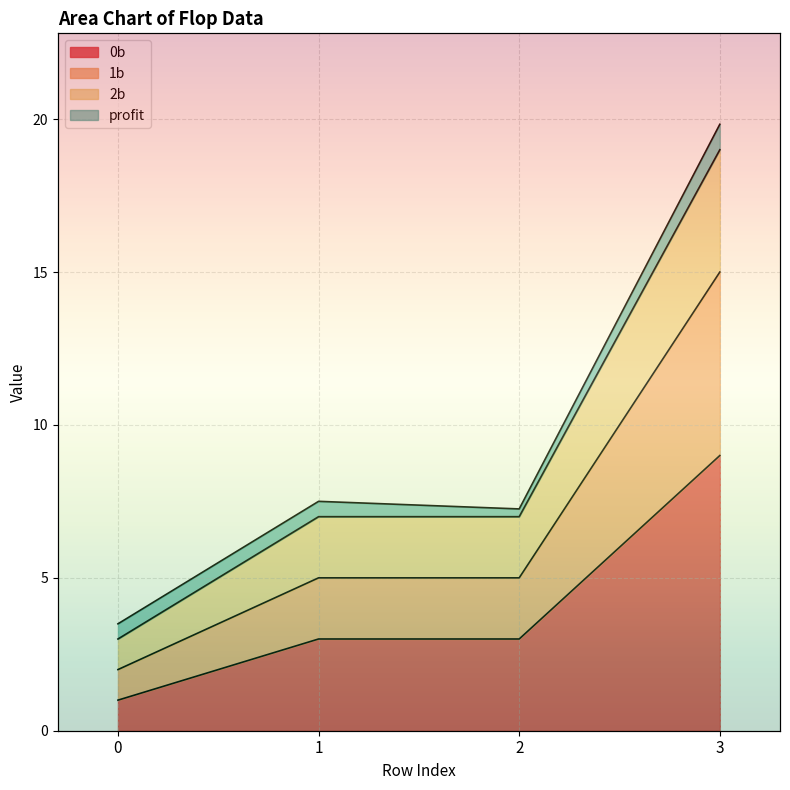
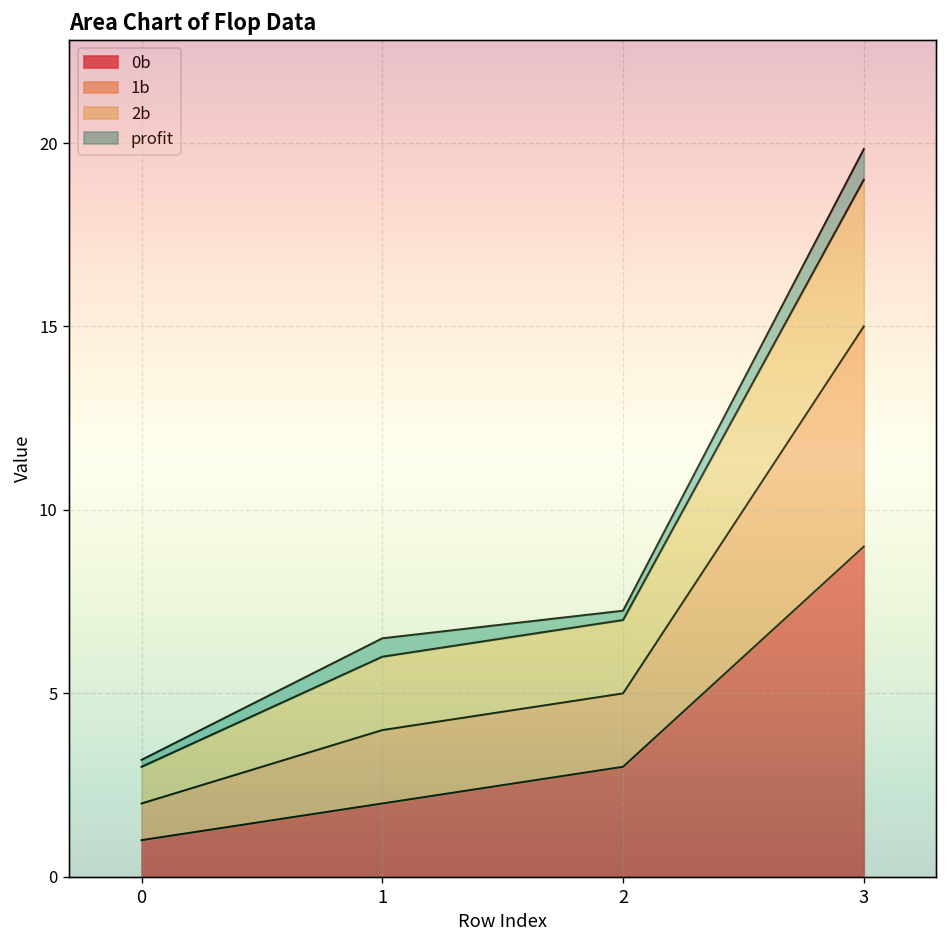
  {
    "0b": {
      "0": 1,
-     "1": 3,
+     "1": 2,
      "2": 3,
      "3": 9
    },
    "profit": {
-     "0": 0.5,
+     "0": 0.2,
      "1": 0.5,
      "2": 0.3,
      "3": 0.8
    }
  }
